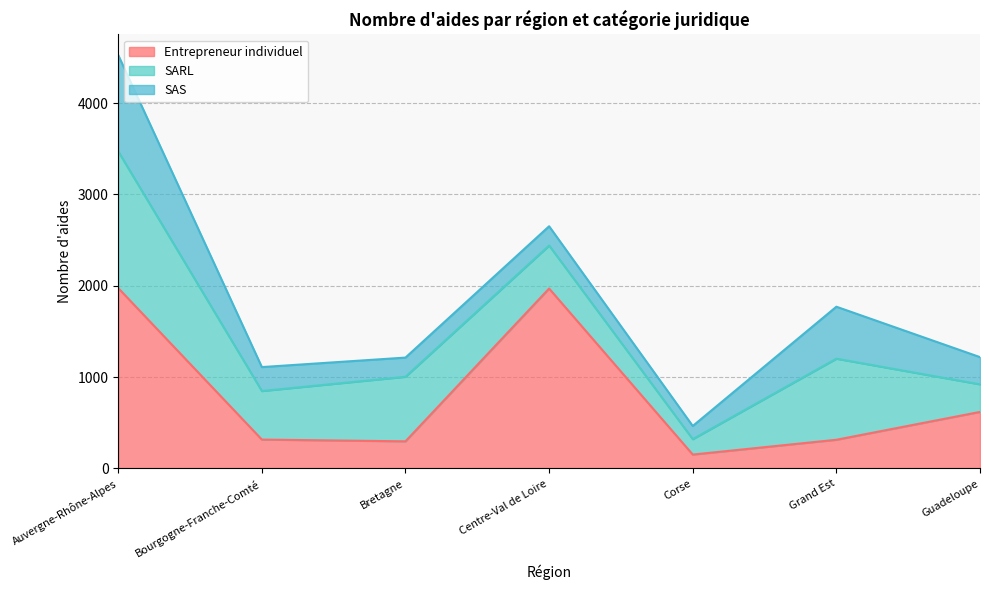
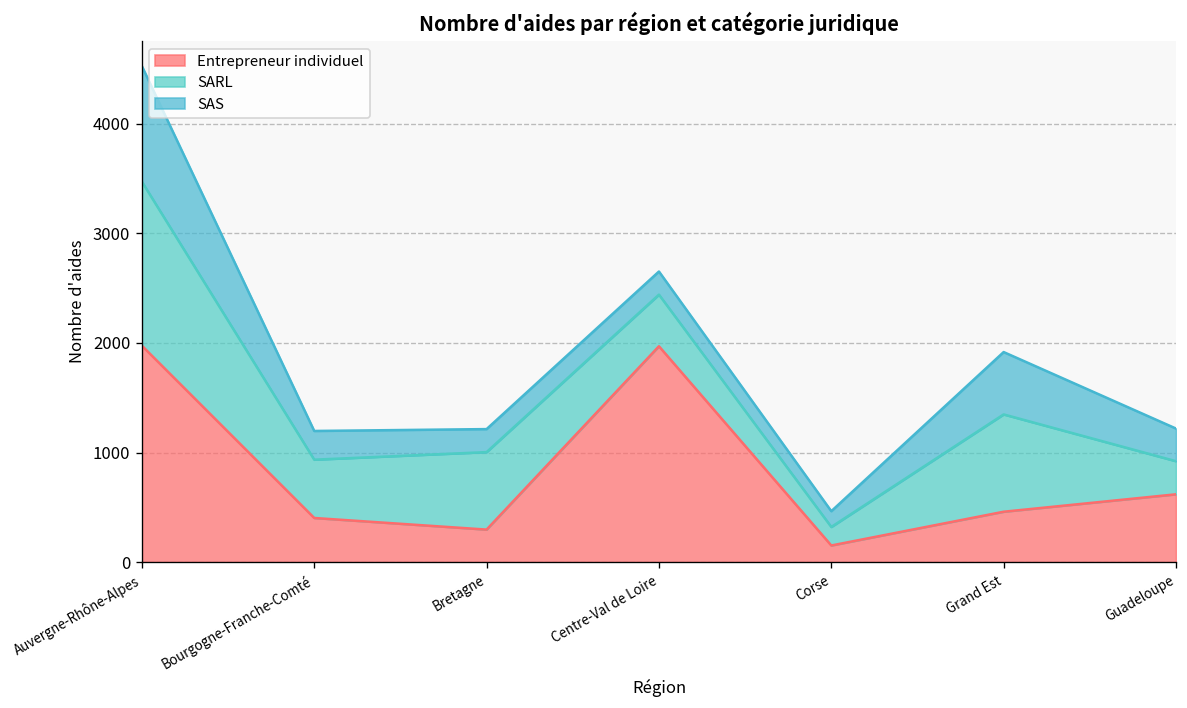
  {
    "Entrepreneur individuel": {
      "Auvergne-Rhône-Alpes": 2000,
-     "Bourgogne-Franche-Comté": 300,
+     "Bourgogne-Franche-Comté": 400,
      "Bretagne": 300,
      "Centre-Val de Loire": 2000,
      "Corse": 200,
-     "Grand Est": 300,
+     "Grand Est": 500,
      "Guadeloupe": 600
    }
  }
